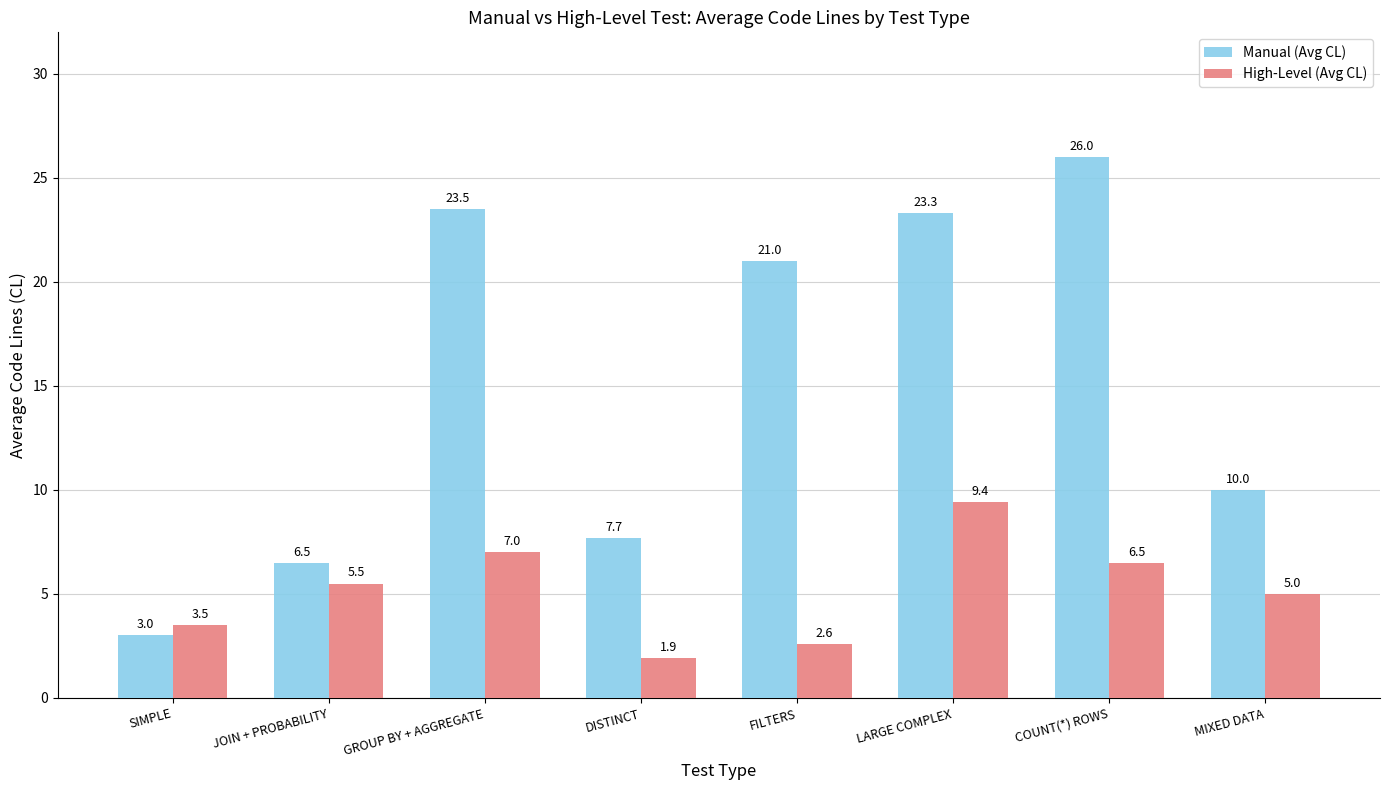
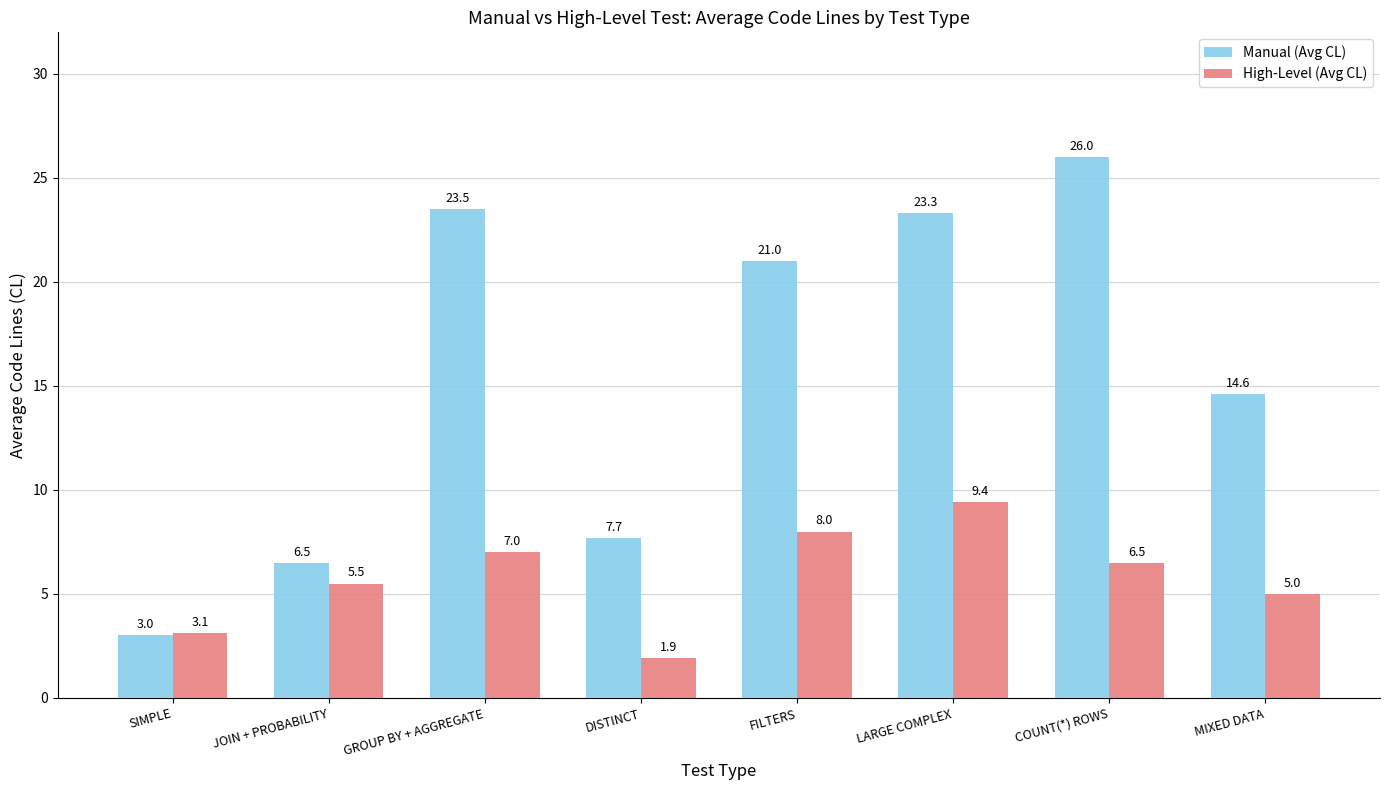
  {
    "Manual (Avg CL)": {
      "SIMPLE": 3.0,
      "JOIN + PROBABILITY": 6.5,
      "GROUP BY + AGGREGATE": 23.5,
      "DISTINCT": 7.7,
      "FILTERS": 21.0,
      "LARGE COMPLEX": 23.3,
      "COUNT(*) ROWS": 26.0,
-     "MIXED DATA": 10.0
+     "MIXED DATA": 14.6
    },
    "High-Level (Avg CL)": {
-     "SIMPLE": 3.5,
+     "SIMPLE": 3.1,
      "JOIN + PROBABILITY": 5.5,
      "GROUP BY + AGGREGATE": 7.0,
      "DISTINCT": 1.9,
-     "FILTERS": 2.6,
+     "FILTERS": 8.0,
      "LARGE COMPLEX": 9.4,
      "COUNT(*) ROWS": 6.5,
      "MIXED DATA": 5.0
    }
  }
